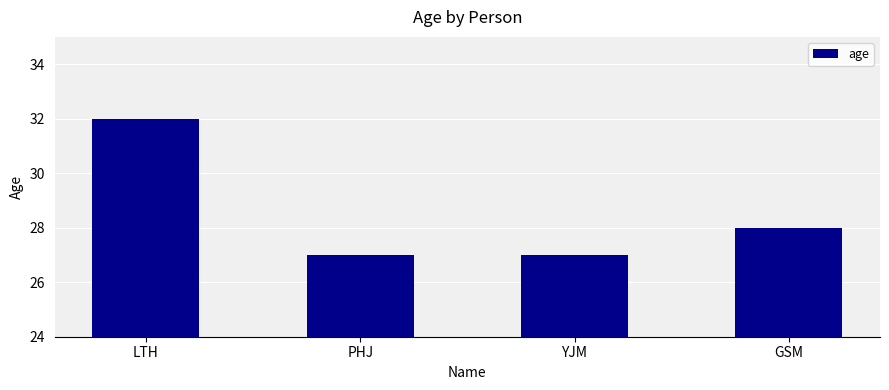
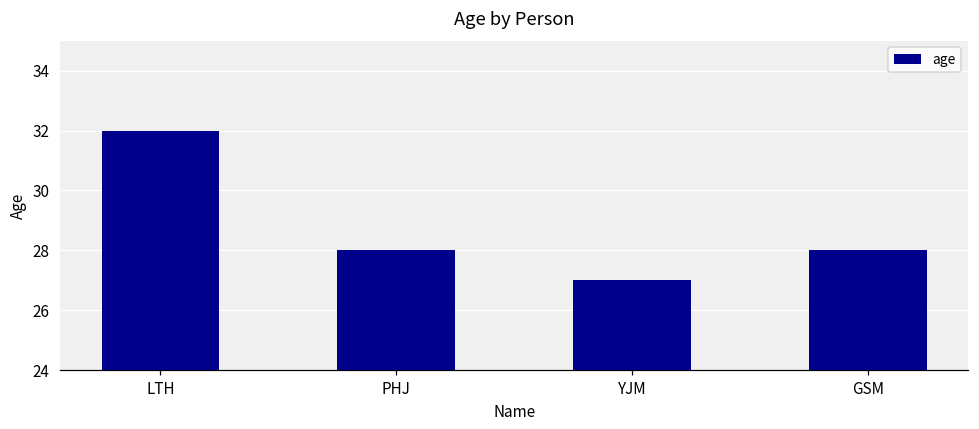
  {
    "LTH": 32,
-   "PHJ": 27,
+   "PHJ": 28,
    "YJM": 27,
    "GSM": 28
  }
